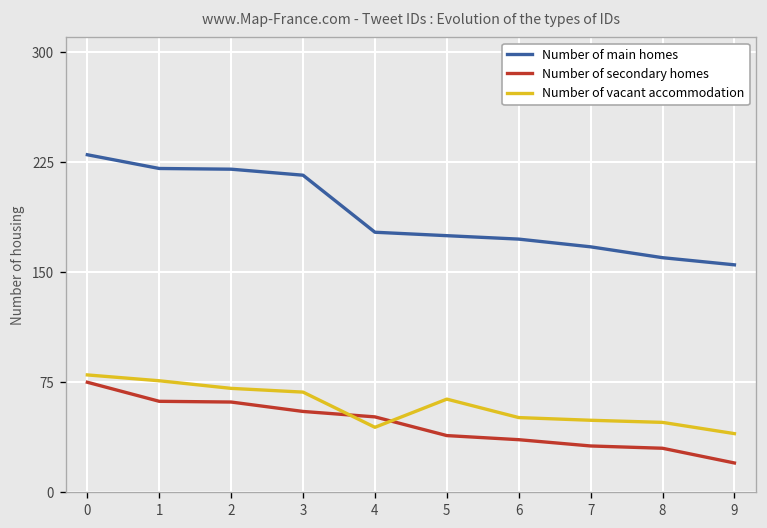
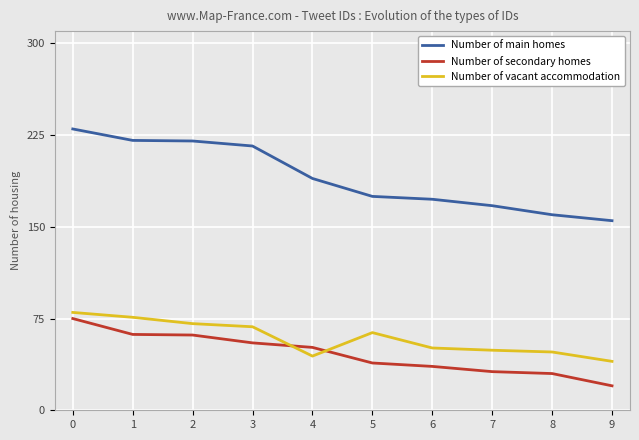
  {
    "Number of main homes": {
      "0": 230,
      "1": 221,
      "2": 220,
      "3": 216,
-     "4": 177,
+     "4": 190,
      "5": 175,
      "6": 173,
      "7": 167,
      "8": 160,
      "9": 155
    },
    "Number of secondary homes": {
      "0": 75,
      "1": 62,
      "2": 62,
      "3": 55,
      "4": 51,
      "5": 39,
      "6": 36,
      "7": 32,
      "8": 30,
      "9": 20
    },
    "Number of vacant accommodation": {
      "0": 80,
      "1": 76,
      "2": 71,
      "3": 68,
      "4": 44,
      "5": 64,
      "6": 51,
      "7": 49,
      "8": 48,
      "9": 40
    }
  }
